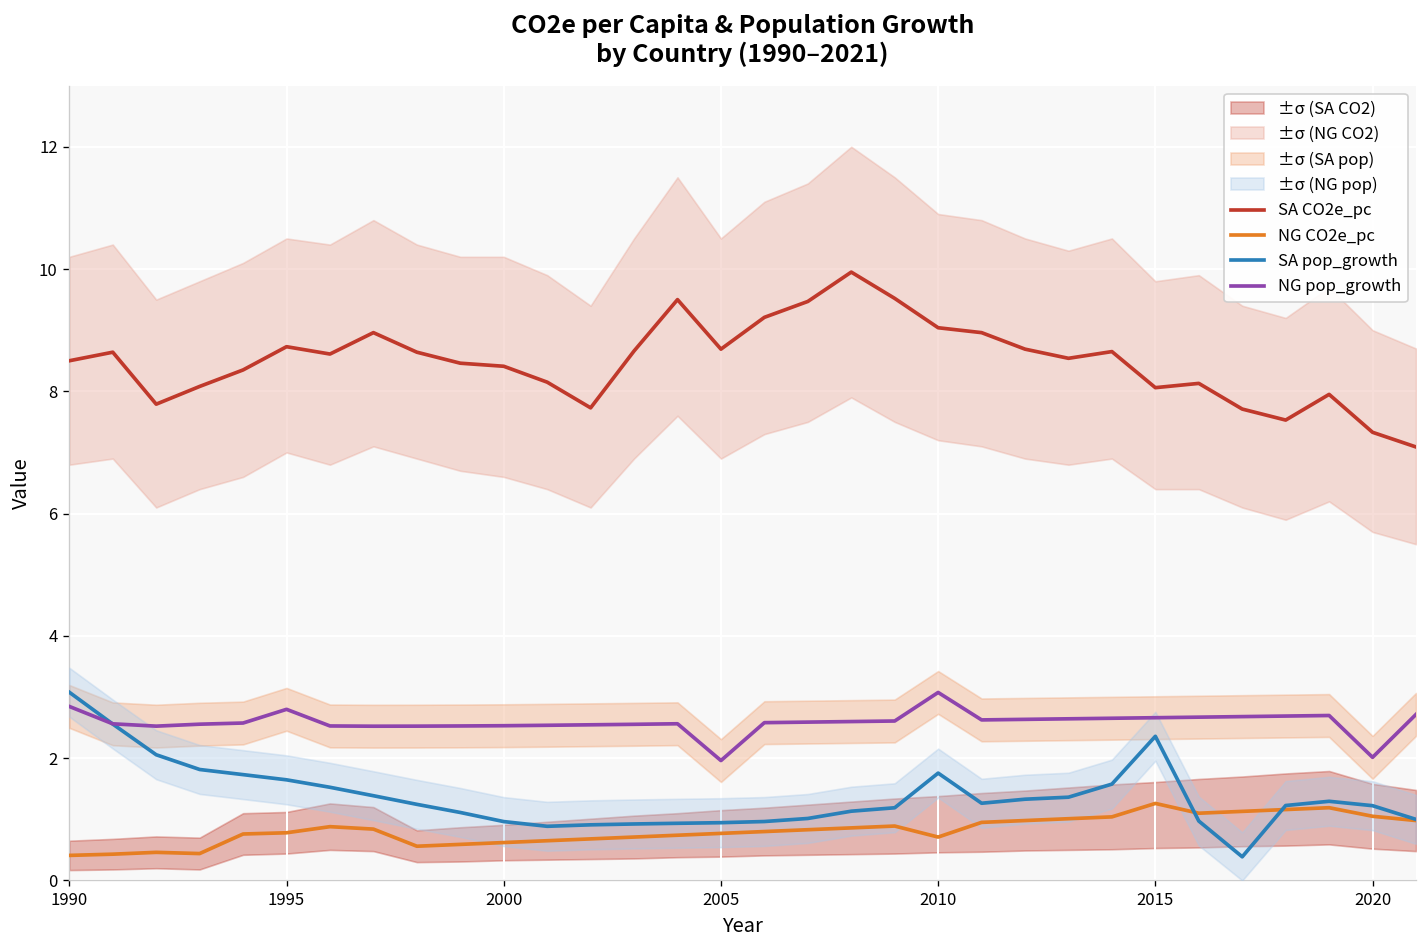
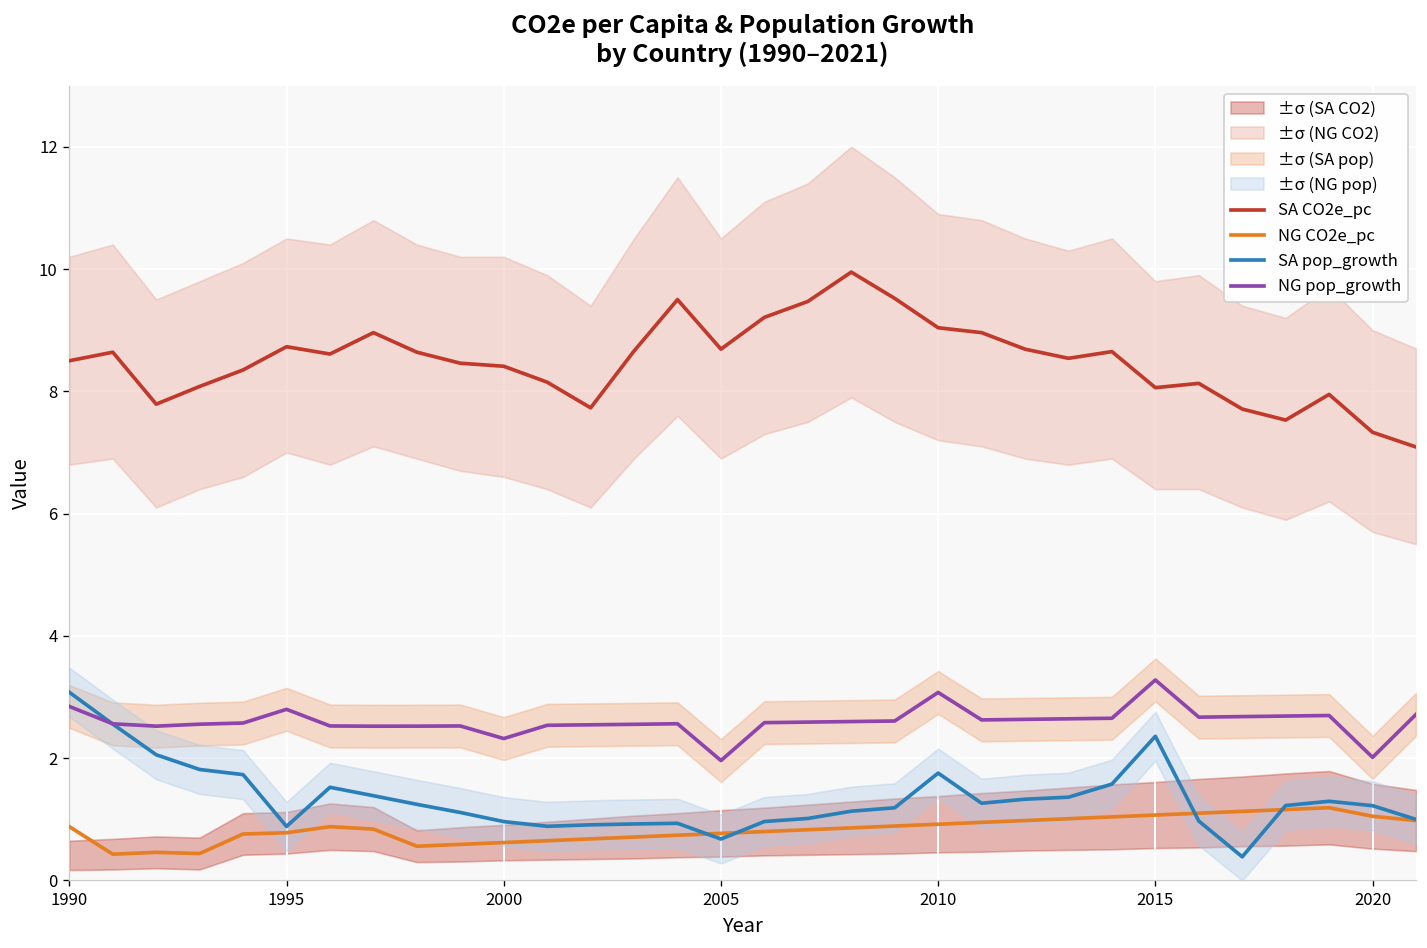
  {
    "NG CO2e_pc": {
-     "1990": 0.4,
+     "1990": 0.9,
      "1995": 0.8,
      "2000": 0.6,
      "2005": 0.8,
-     "2010": 0.7,
-     "2015": 1.3,
+     "2010": 0.9,
+     "2015": 1.1,
      "2020": 1.1
    },
    "SA pop_growth": {
      "1990": 3.1,
-     "1995": 1.6,
+     "1995": 0.9,
      "2000": 1.0,
-     "2005": 0.9,
+     "2005": 0.7,
      "2010": 1.8,
      "2015": 2.4,
      "2020": 1.2
    },
    "NG pop_growth": {
      "1990": 2.8,
      "1995": 2.8,
-     "2000": 2.5,
+     "2000": 2.3,
      "2005": 2.0,
      "2010": 3.1,
-     "2015": 2.7,
+     "2015": 3.3,
      "2020": 2.0
    }
  }
